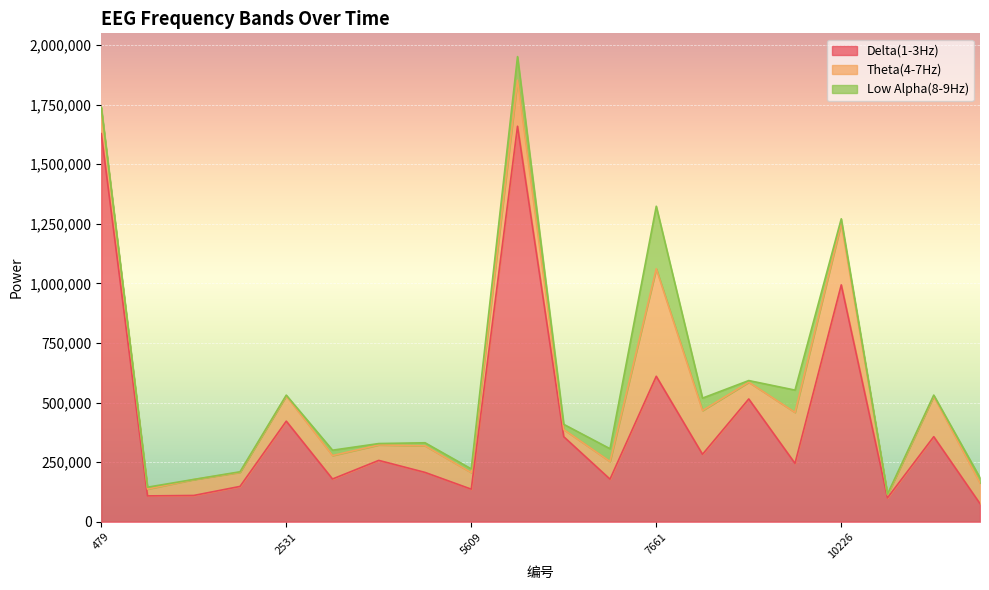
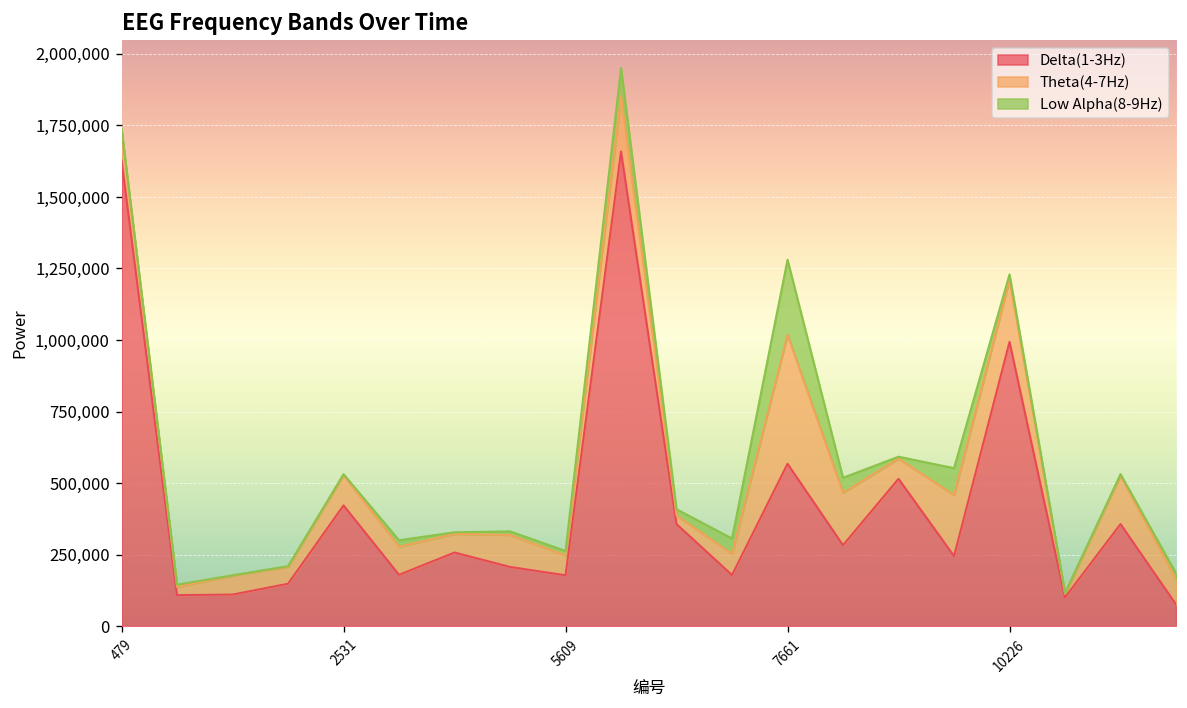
  {
    "Delta(1-3Hz)": {
      "479": "1,630,000",
      "2531": "420,000",
-     "5609": "140,000",
-     "7661": "610,000",
+     "5609": "180,000",
+     "7661": "570,000",
      "10226": "990,000"
    },
    "Theta(4-7Hz)": {
      "5609": "70,000",
      "7661": "450,000",
-     "10226": "260,000"
+     "10226": "220,000"
    },
    "Low Alpha(8-9Hz)": {
      "5609": "20,000",
      "7661": "260,000",
      "10226": "20,000"
    }
  }
